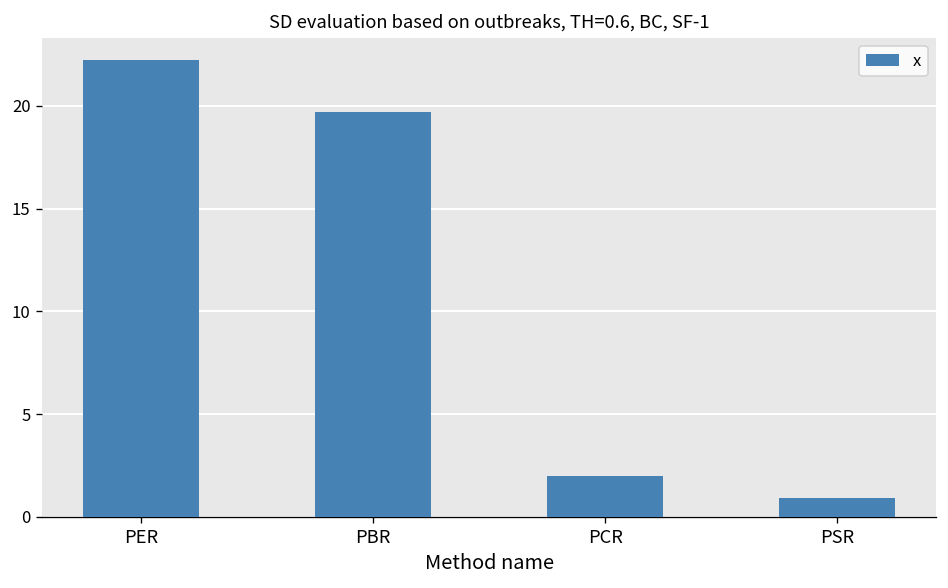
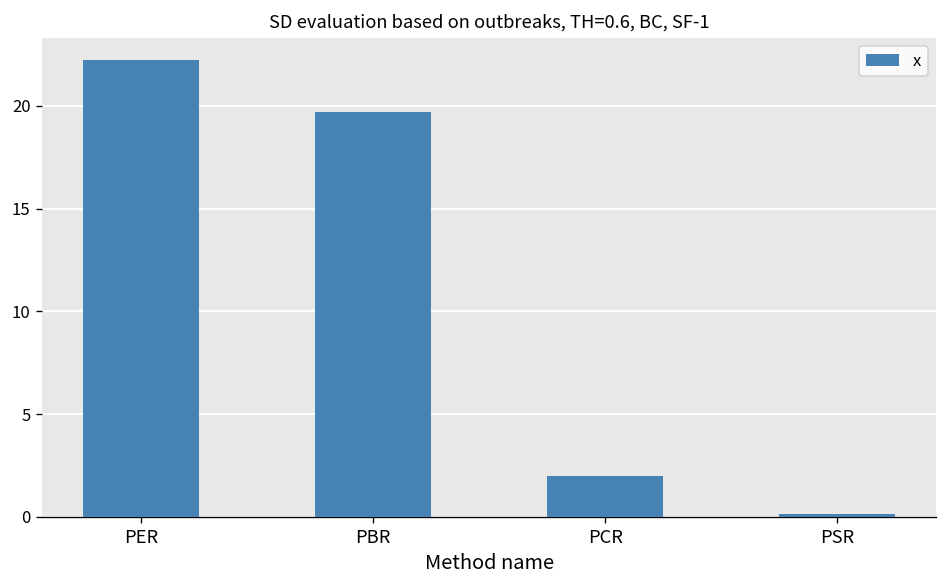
  {
    "PER": 22.2,
    "PBR": 19.7,
    "PCR": 2.0,
-   "PSR": 0.9
+   "PSR": 0.2
  }
